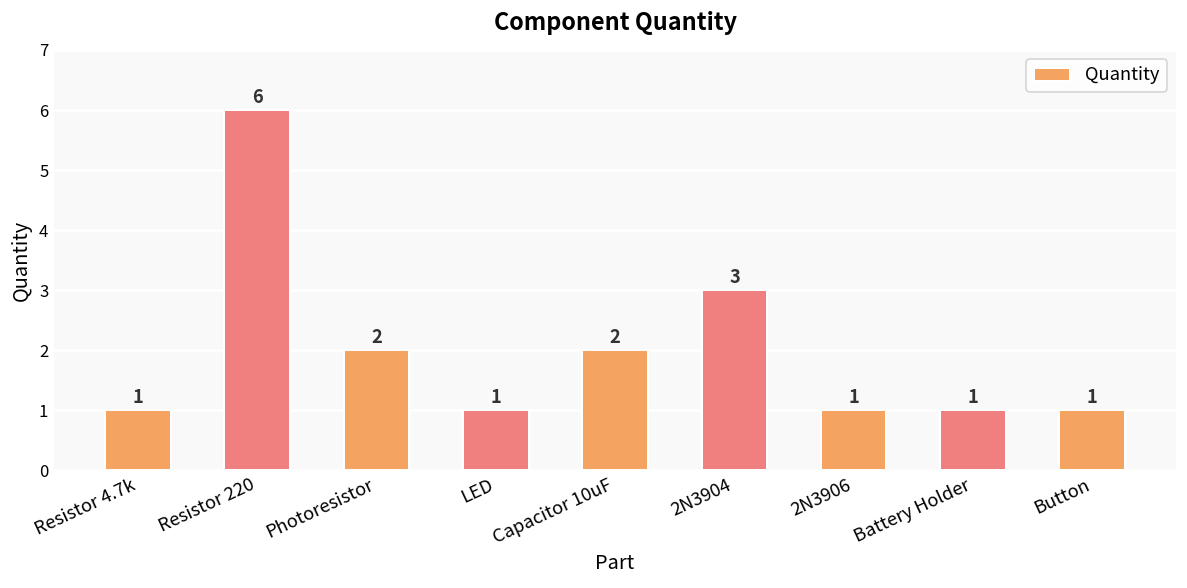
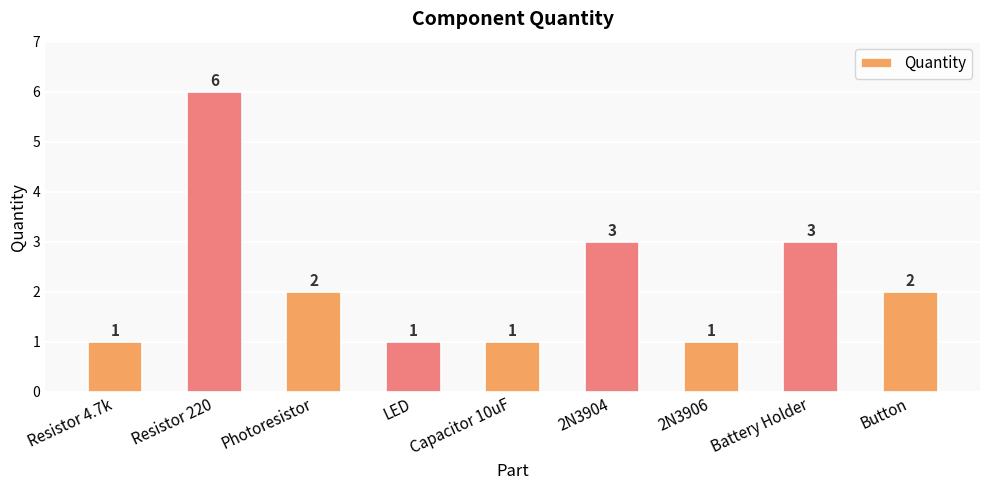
  {
    "Resistor 4.7k": 1,
    "Resistor 220": 6,
    "Photoresistor": 2,
    "LED": 1,
-   "Capacitor 10uF": 2,
+   "Capacitor 10uF": 1,
    "2N3904": 3,
    "2N3906": 1,
-   "Battery Holder": 1,
-   "Button": 1
+   "Battery Holder": 3,
+   "Button": 2
  }
